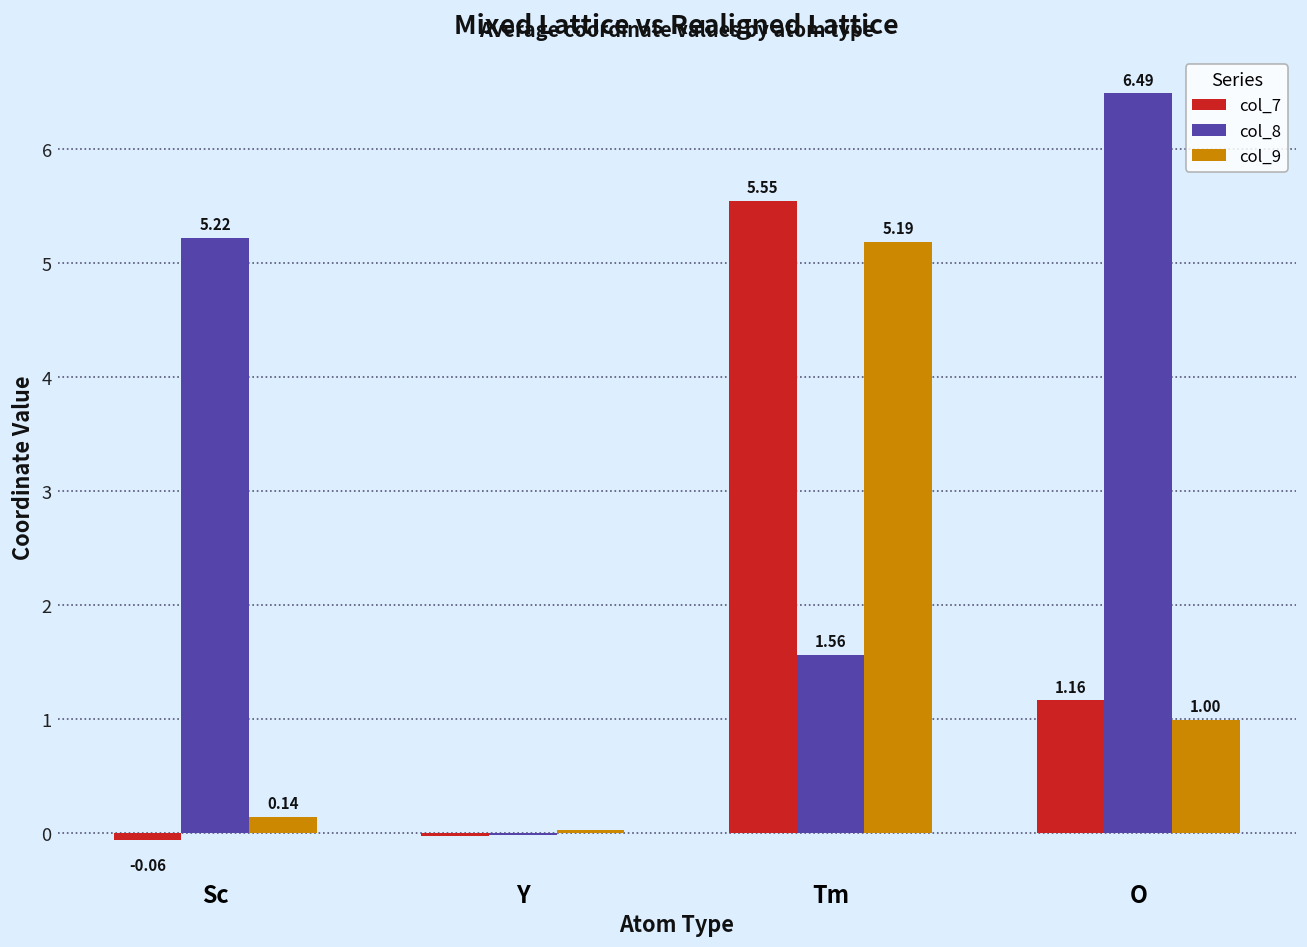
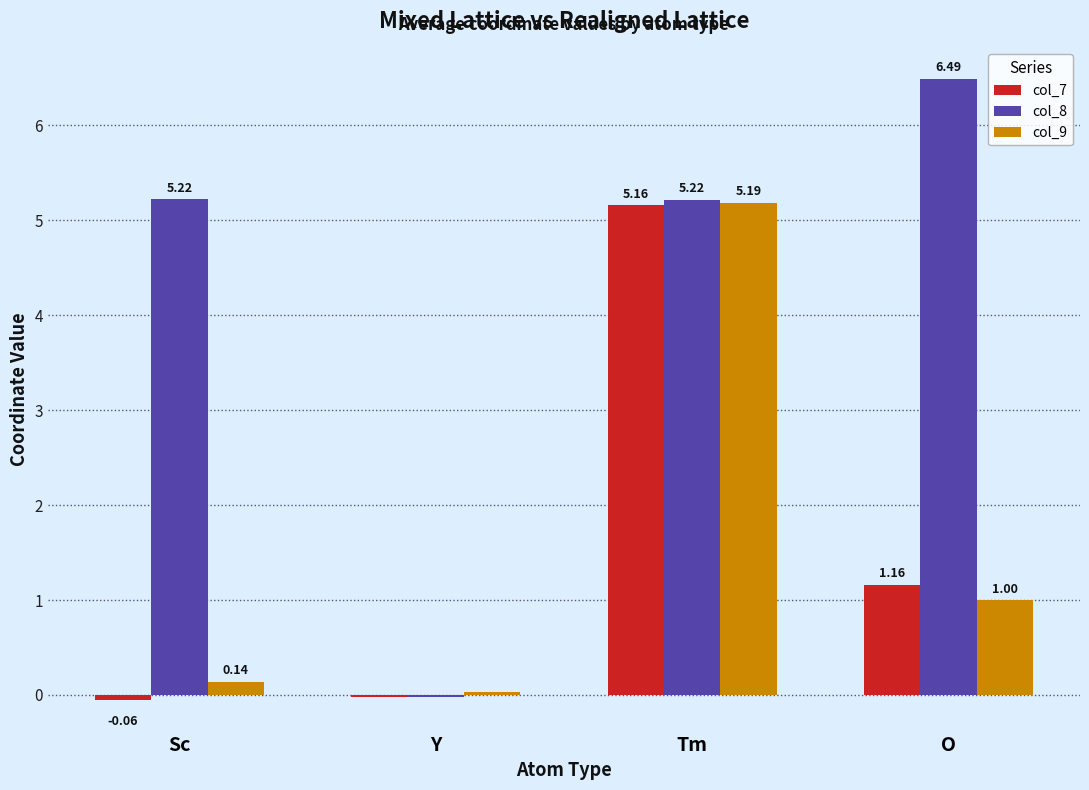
  {
    "col_7": {
      "Sc": -0.06,
-     "Tm": 5.55,
+     "Tm": 5.16,
      "O": 1.16
    },
    "col_8": {
      "Sc": 5.22,
-     "Tm": 1.56,
+     "Tm": 5.22,
      "O": 6.49
    },
    "col_9": {
      "Sc": 0.14,
      "Tm": 5.19,
      "O": 1.00
    }
  }
